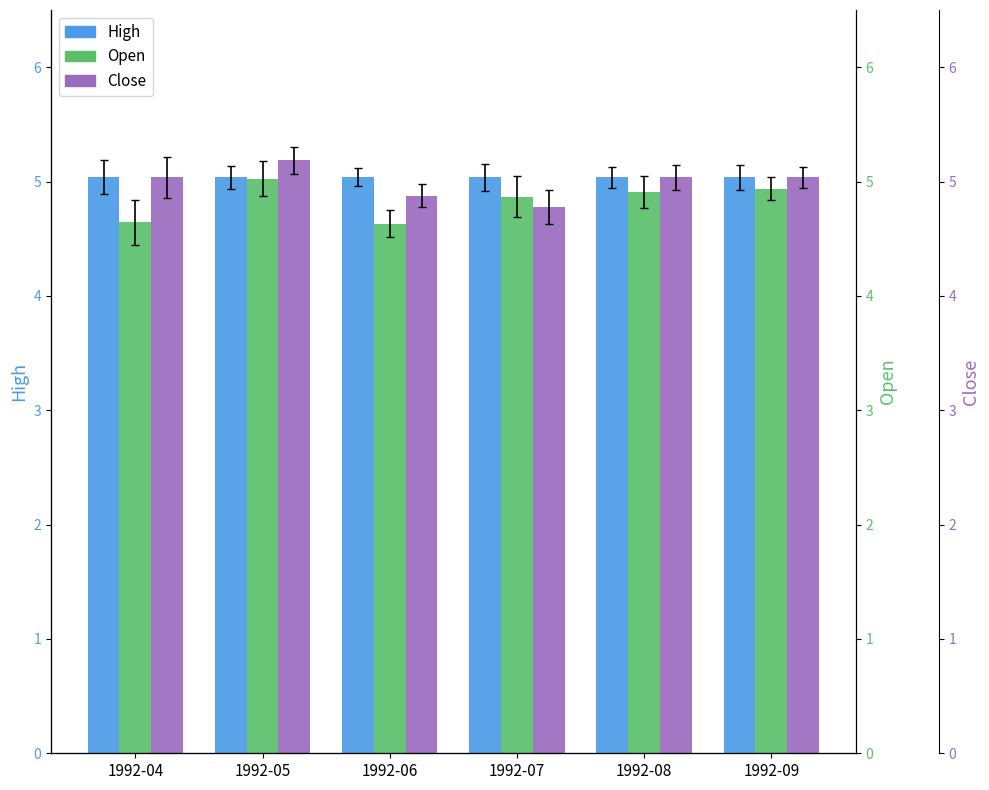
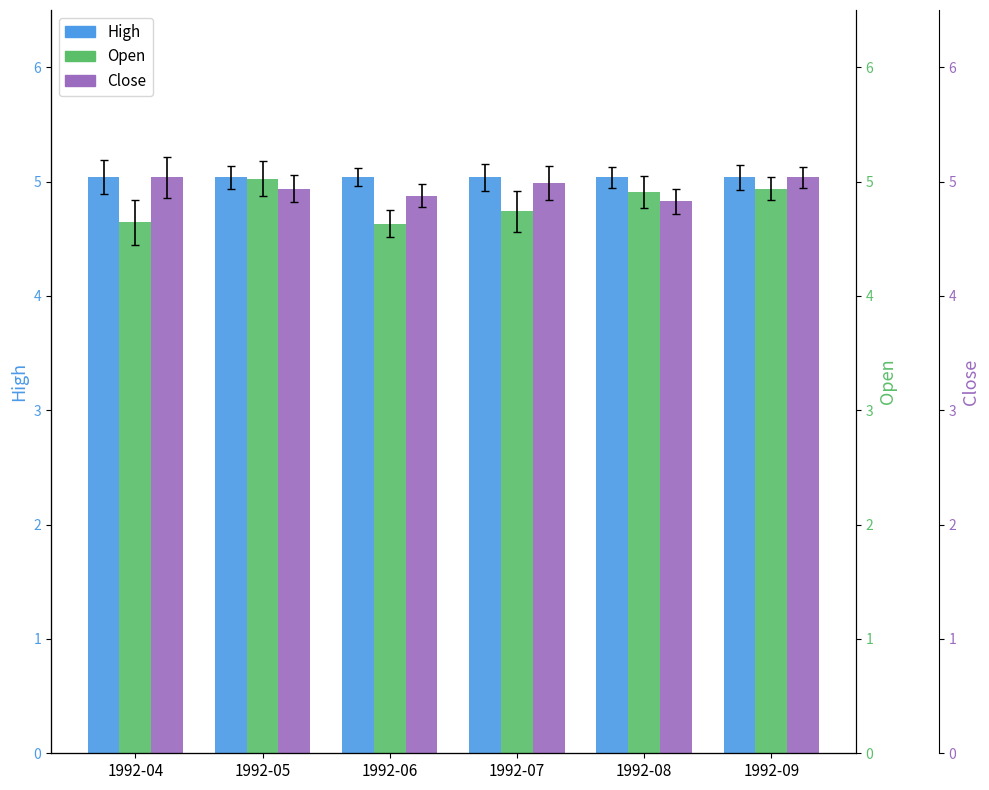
  {
    "High": {
      "1992-04": 5.04,
      "1992-05": 5.04,
      "1992-06": 5.04,
      "1992-07": 5.04,
      "1992-08": 5.04,
      "1992-09": 5.04
    },
    "Open": {
      "1992-04": 4.64,
      "1992-05": 5.03,
      "1992-06": 4.63,
-     "1992-07": 4.87,
+     "1992-07": 4.74,
      "1992-08": 4.91,
      "1992-09": 4.94
    },
    "Close": {
      "1992-04": 5.04,
-     "1992-05": 5.18,
+     "1992-05": 4.94,
      "1992-06": 4.88,
-     "1992-07": 4.78,
-     "1992-08": 5.04,
+     "1992-07": 4.99,
+     "1992-08": 4.83,
      "1992-09": 5.04
    }
  }
